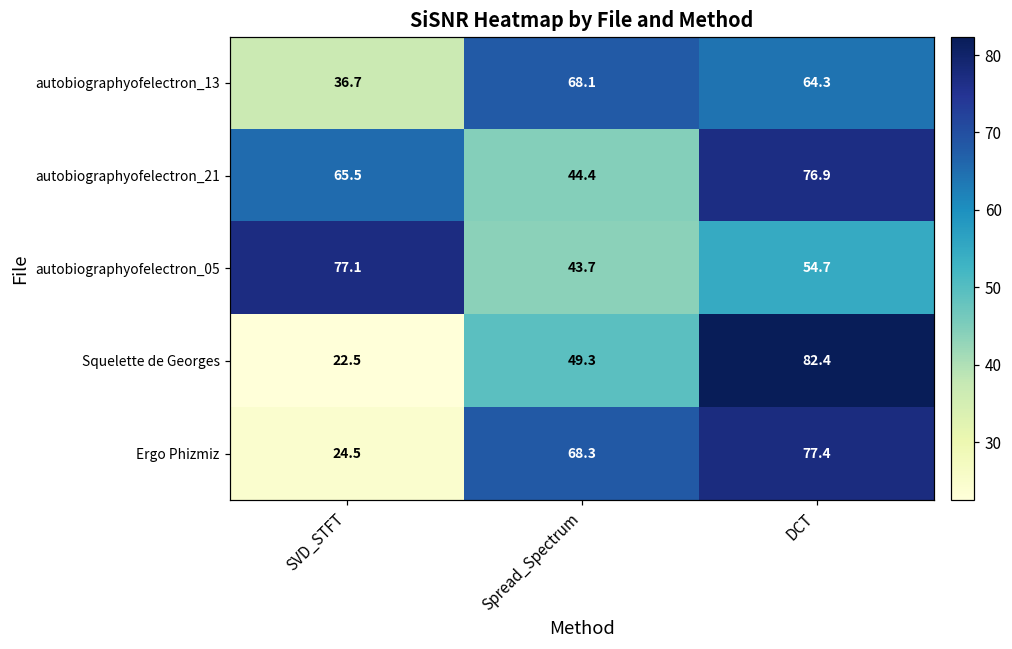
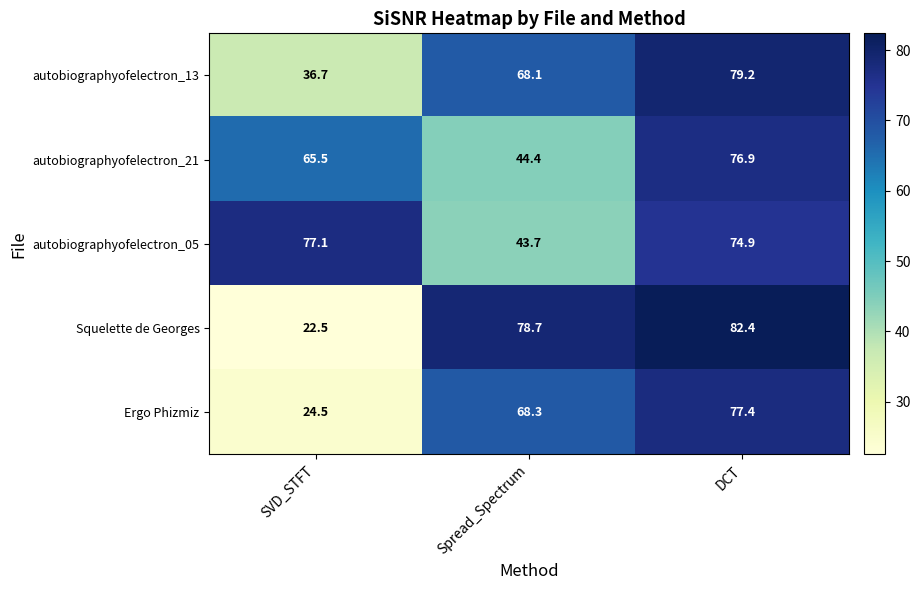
  {
    "autobiographyofelectron_13": {
      "SVD_STFT": 36.7,
      "Spread_Spectrum": 68.1,
-     "DCT": 64.3
+     "DCT": 79.2
    },
    "autobiographyofelectron_21": {
      "SVD_STFT": 65.5,
      "Spread_Spectrum": 44.4,
      "DCT": 76.9
    },
    "autobiographyofelectron_05": {
      "SVD_STFT": 77.1,
      "Spread_Spectrum": 43.7,
-     "DCT": 54.7
+     "DCT": 74.9
    },
    "Squelette de Georges": {
      "SVD_STFT": 22.5,
-     "Spread_Spectrum": 49.3,
+     "Spread_Spectrum": 78.7,
      "DCT": 82.4
    },
    "Ergo Phizmiz": {
      "SVD_STFT": 24.5,
      "Spread_Spectrum": 68.3,
      "DCT": 77.4
    }
  }
